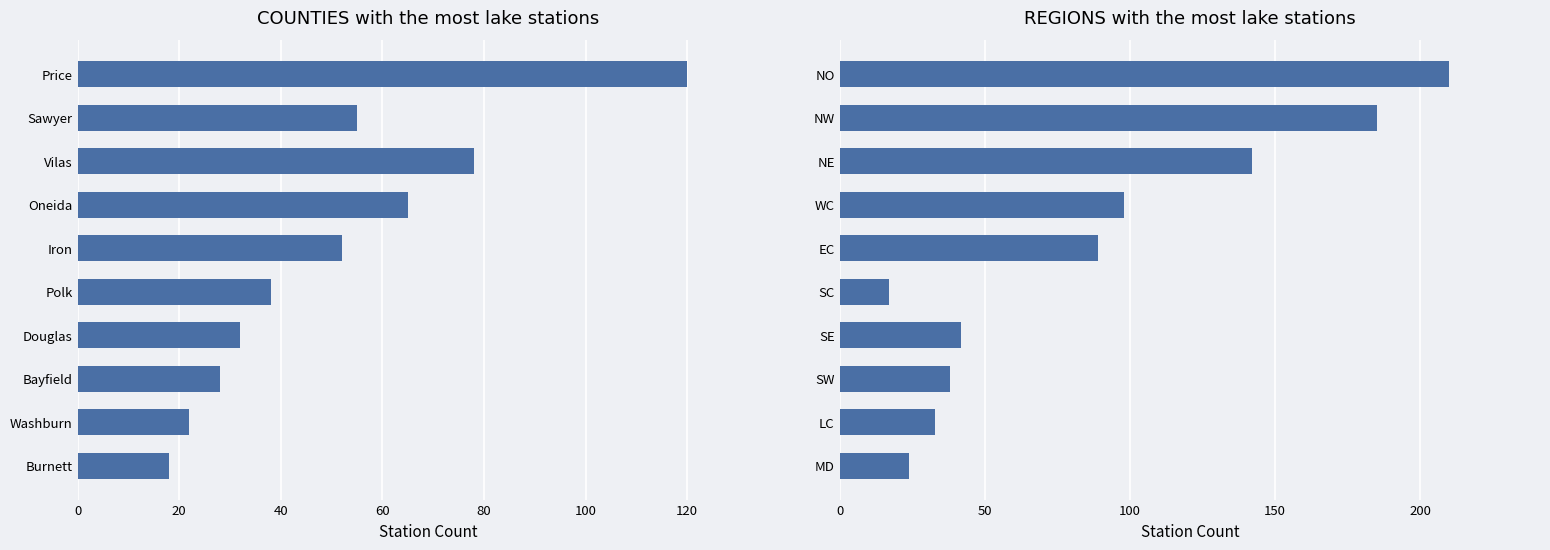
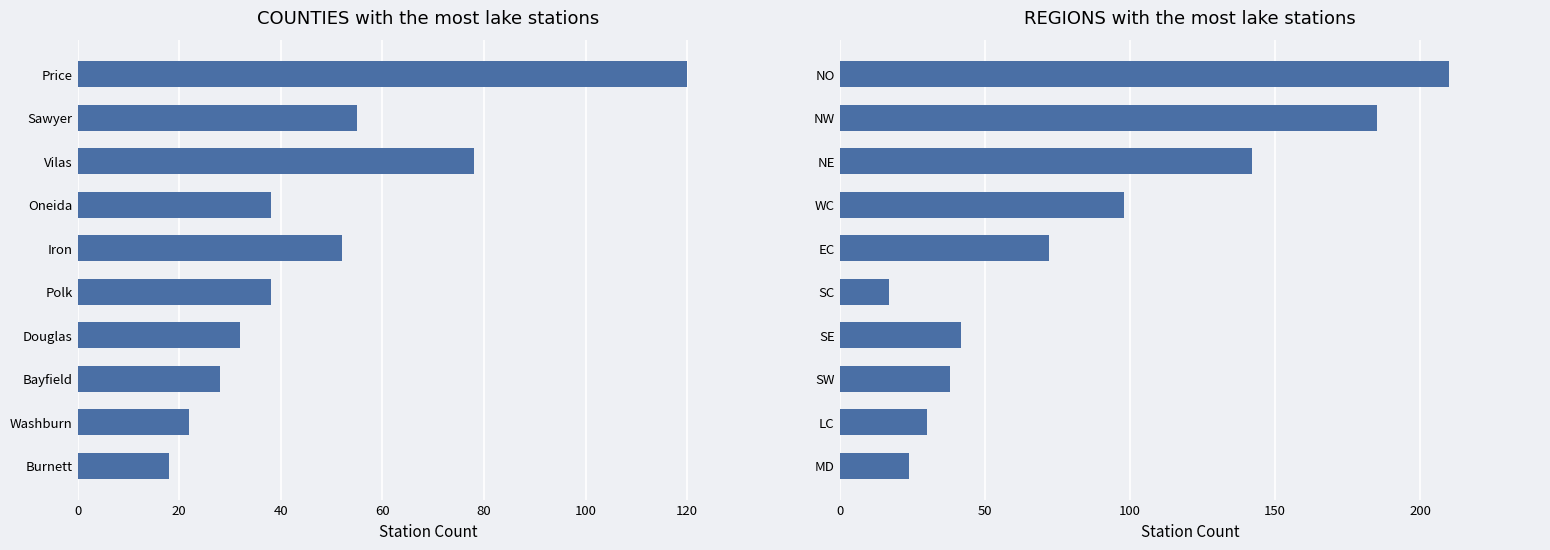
  {
    "COUNTIES with the most lake stations": {
      "Price": 120,
      "Sawyer": 55,
      "Vilas": 78,
-     "Oneida": 65,
+     "Oneida": 38,
      "Iron": 52,
      "Polk": 38,
      "Douglas": 32,
      "Bayfield": 28,
      "Washburn": 22,
      "Burnett": 18
    },
    "REGIONS with the most lake stations": {
      "NO": 210,
      "NW": 185,
      "NE": 142,
      "WC": 98,
-     "EC": 89,
+     "EC": 72,
      "SC": 17,
      "SE": 42,
      "SW": 38,
-     "LC": 33,
+     "LC": 30,
      "MD": 24
    }
  }
